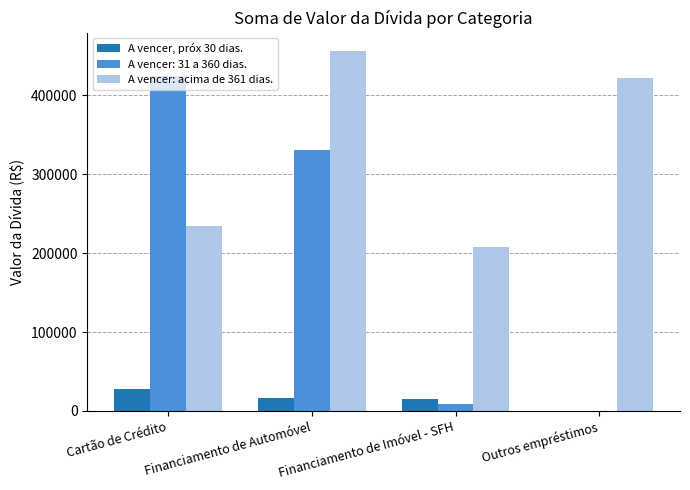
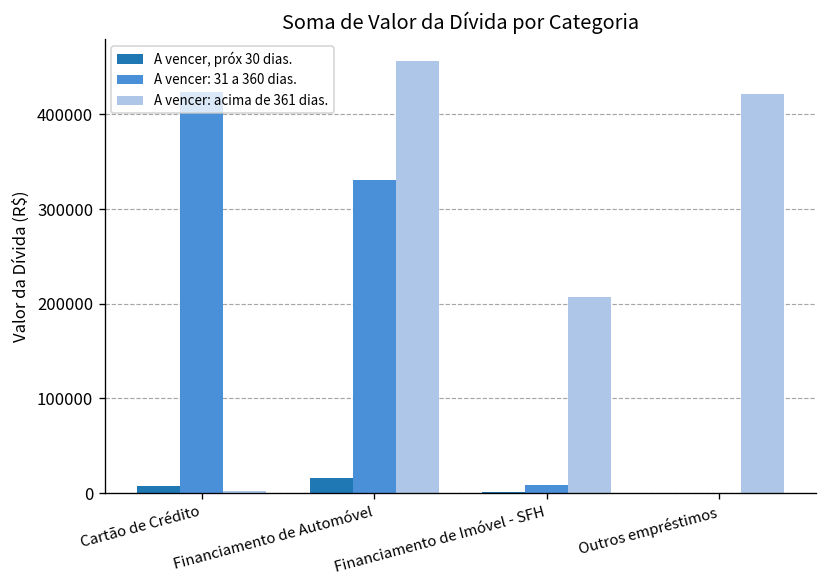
  {
    "A vencer, próx 30 dias.": {
-     "Cartão de Crédito": 30000,
+     "Cartão de Crédito": 10000,
      "Financiamento de Automóvel": 20000,
-     "Financiamento de Imóvel - SFH": 20000,
+     "Financiamento de Imóvel - SFH": 0,
      "Outros empréstimos": 0
    },
    "A vencer: 31 a 360 dias.": {
      "Financiamento de Automóvel": 330000,
      "Financiamento de Imóvel - SFH": 10000,
      "Outros empréstimos": 0
    },
    "A vencer: acima de 361 dias.": {
-     "Cartão de Crédito": 230000,
+     "Cartão de Crédito": 0,
      "Financiamento de Automóvel": 460000,
      "Financiamento de Imóvel - SFH": 210000,
      "Outros empréstimos": 420000
    }
  }
